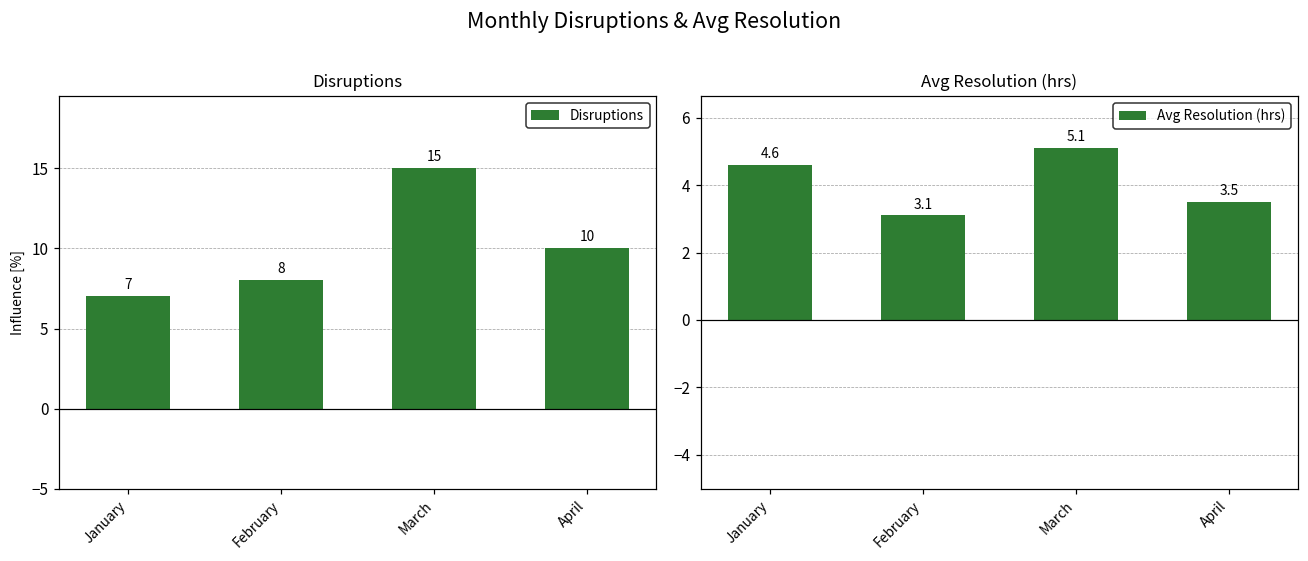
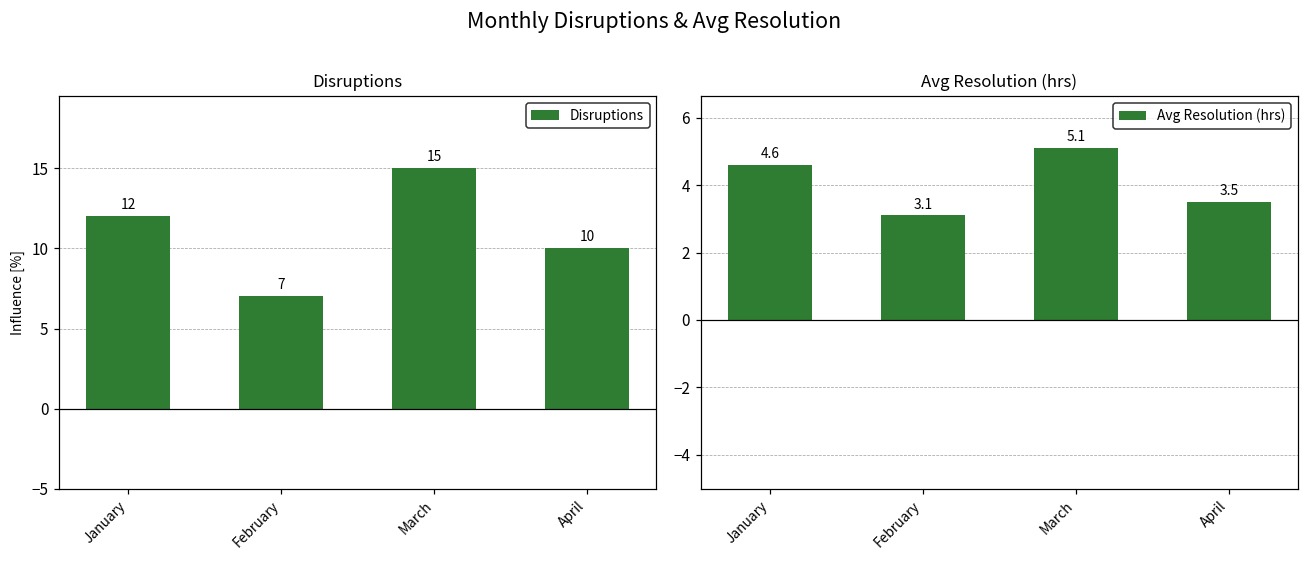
  {
    "Disruptions": {
-     "January": 7,
-     "February": 8,
+     "January": 12,
+     "February": 7,
      "March": 15,
      "April": 10
    },
    "Avg Resolution (hrs)": {
      "January": 4.6,
      "February": 3.1,
      "March": 5.1,
      "April": 3.5
    }
  }
